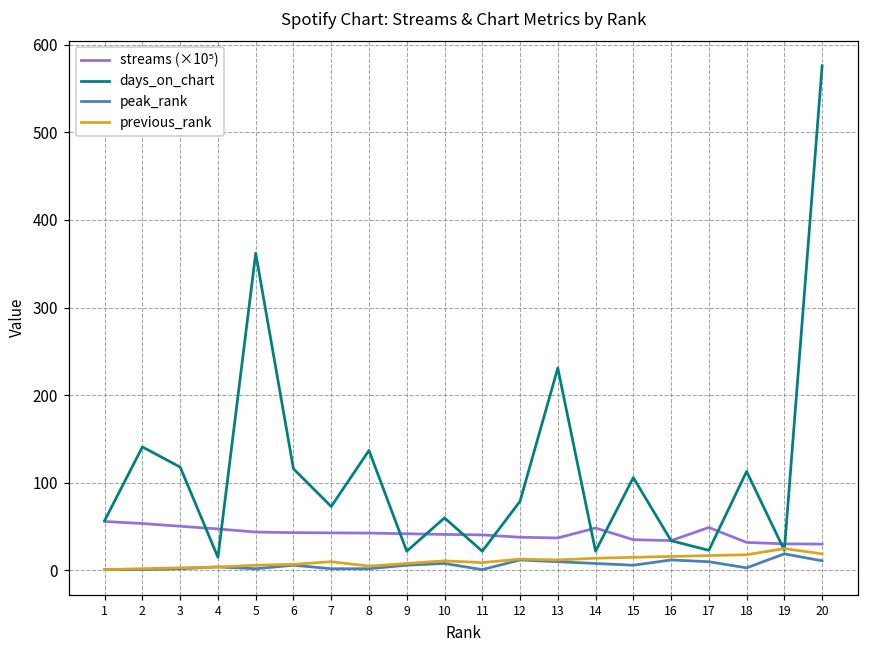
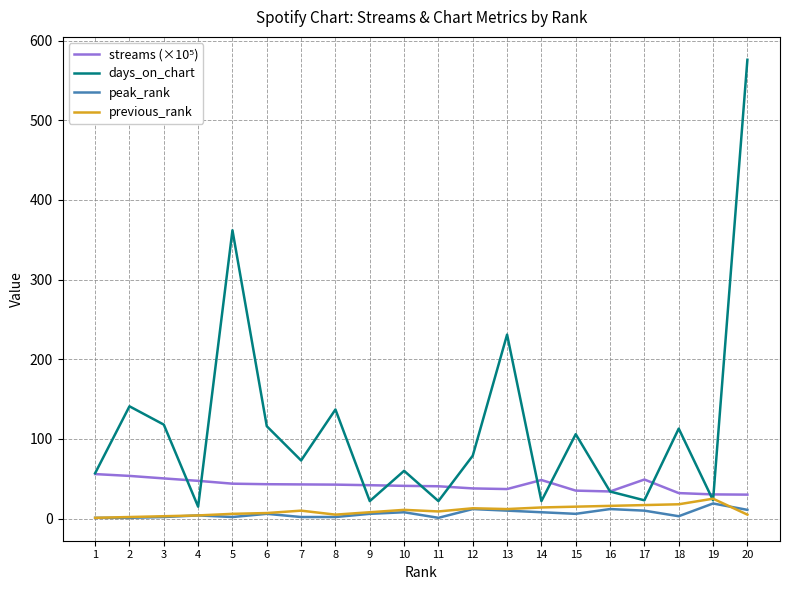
  {
    "streams (×10⁵)": {
      "2": 50,
      "3": 50,
      "4": 50,
      "5": 40,
      "6": 40,
      "7": 40,
      "8": 40,
      "9": 40,
      "10": 40,
      "11": 40,
      "12": 40,
      "13": 40,
      "14": 50,
      "15": 40,
      "17": 50,
      "18": 30,
      "19": 30,
      "20": 30
    },
    "days_on_chart": {
      "2": 140,
      "3": 120,
      "4": 20,
      "5": 360,
      "6": 120,
      "7": 70,
      "8": 140,
      "9": 20,
      "10": 60,
      "11": 20,
      "12": 80,
      "13": 230,
      "14": 20,
      "15": 110,
      "17": 20,
      "18": 110,
      "20": 580
    },
    "peak_rank": {
      "5": 0,
      "7": 0,
      "11": 0,
      "14": 10,
      "15": 10,
      "16": 10,
      "17": 10,
      "18": 0,
      "19": 20,
      "20": 10
    },
    "previous_rank": {
      "5": 10,
      "7": 10,
      "11": 10,
      "14": 10,
      "15": 20,
      "16": 20,
      "17": 20,
      "18": 20,
-     "20": 20
+     "20": 10
    }
  }
